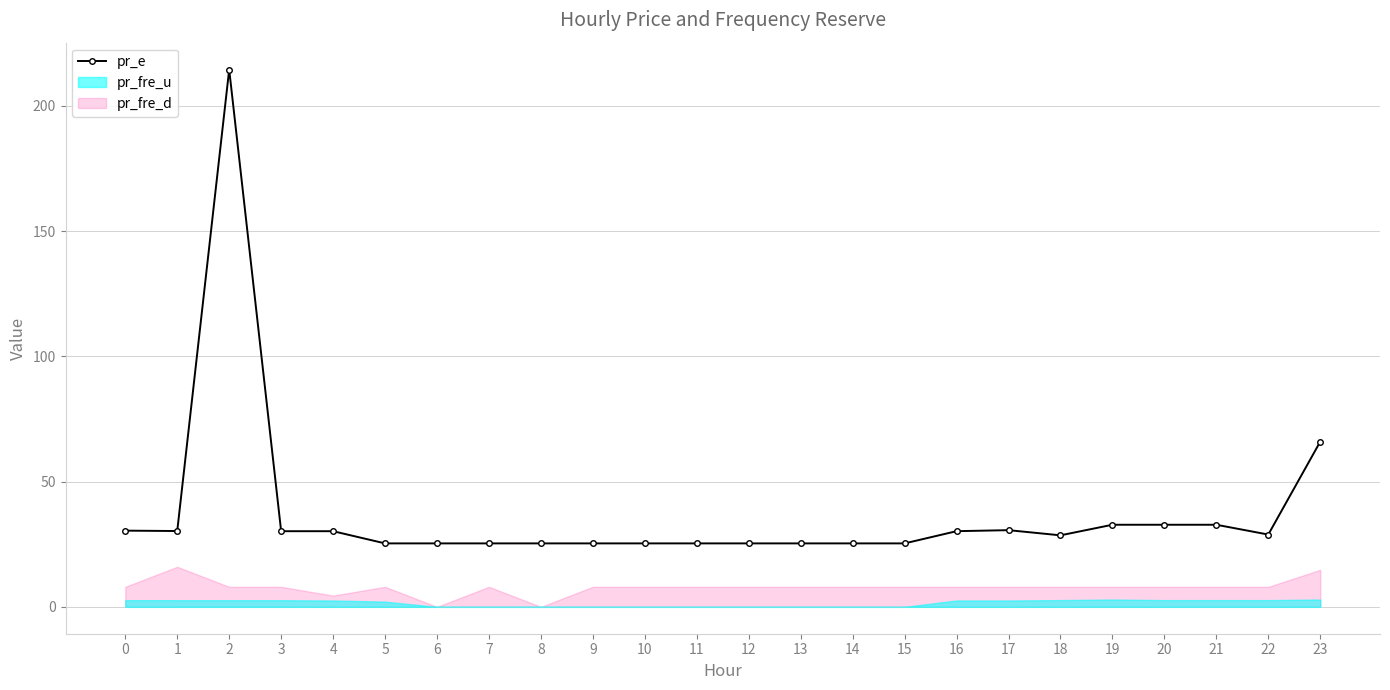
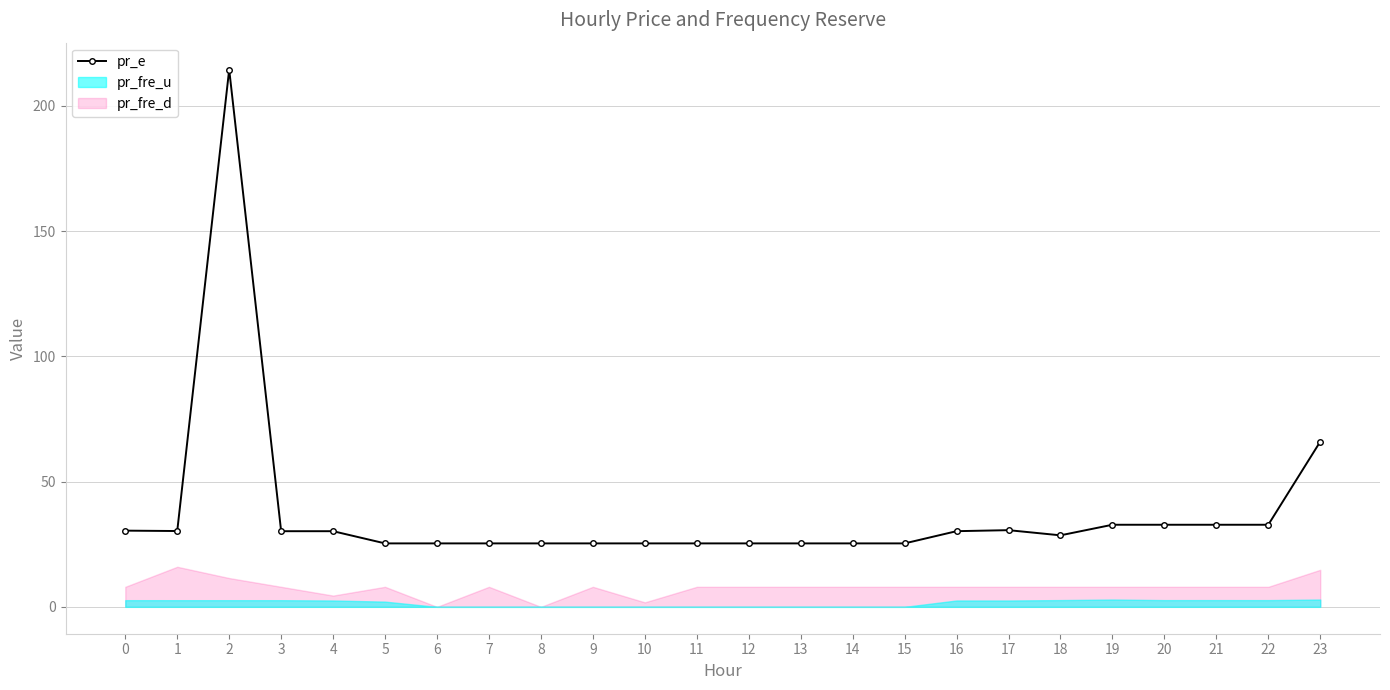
  {
    "pr_e": {
      "0": 30,
      "1": 30,
      "2": 215,
      "3": 30,
      "4": 30,
      "5": 25,
      "6": 25,
      "7": 25,
      "8": 25,
      "9": 25,
      "10": 25,
      "11": 25,
      "12": 25,
      "13": 25,
      "14": 25,
      "15": 25,
      "16": 30,
      "17": 31,
      "18": 29,
      "19": 33,
      "20": 33,
      "21": 33,
-     "22": 29,
+     "22": 33,
      "23": 66
    },
    "pr_fre_u": {
      "0": 3,
      "1": 3,
      "2": 3,
      "3": 3,
      "4": 3,
      "5": 2,
      "16": 3,
      "17": 3,
      "18": 3,
      "19": 3,
      "20": 3,
      "21": 3,
      "22": 3,
      "23": 3
    },
    "pr_fre_d": {
      "0": 8,
      "1": 16,
-     "2": 8,
+     "2": 12,
      "3": 8,
      "4": 5,
      "5": 8,
      "7": 8,
      "9": 8,
-     "10": 8,
+     "10": 2,
      "11": 8,
      "12": 8,
      "13": 8,
      "14": 8,
      "15": 8,
      "16": 8,
      "17": 8,
      "18": 8,
      "19": 8,
      "20": 8,
      "21": 8,
      "22": 8,
      "23": 15
    }
  }
